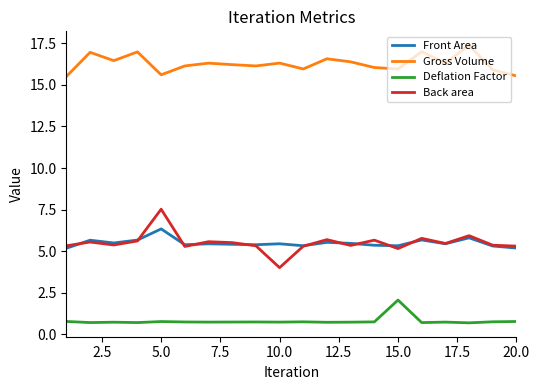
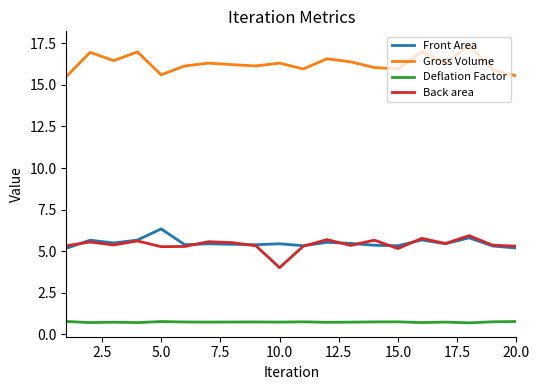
  {
    "Front Area": {
      "5.0": 6.3,
      "10.0": 5.4,
      "15.0": 5.3
    },
    "Gross Volume": {
      "5.0": 15.6,
      "10.0": 16.3,
      "20.0": 15.5
    },
    "Deflation Factor": {
      "5.0": 0.8,
      "10.0": 0.7,
-     "15.0": 2.1,
+     "15.0": 0.7,
      "20.0": 0.8
    },
    "Back area": {
-     "5.0": 7.5,
+     "5.0": 5.3,
      "10.0": 4.0,
      "15.0": 5.1
    }
  }
